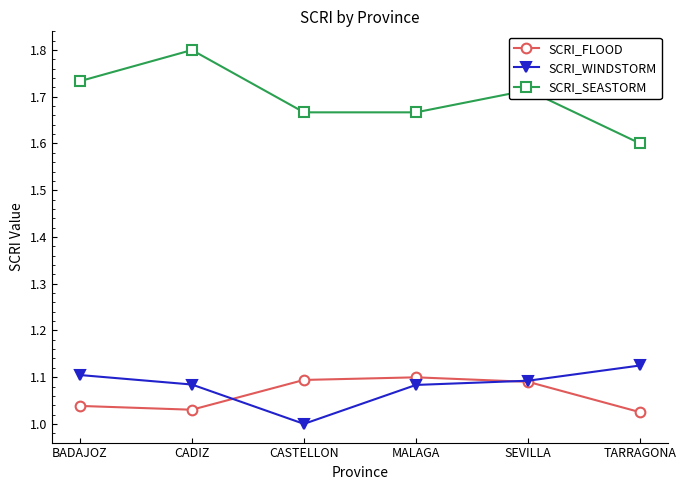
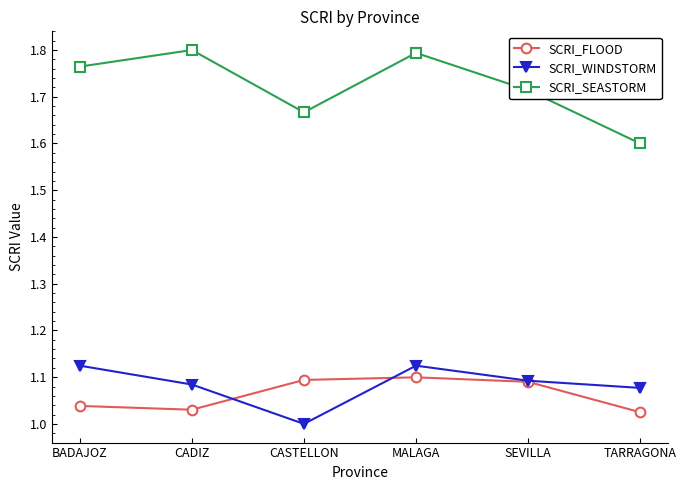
  {
    "SCRI_FLOOD": {
      "BADAJOZ": 1.04,
      "CADIZ": 1.03,
      "CASTELLON": 1.09,
      "MALAGA": 1.10,
      "TARRAGONA": 1.03
    },
    "SCRI_WINDSTORM": {
-     "BADAJOZ": 1.10,
+     "BADAJOZ": 1.12,
      "CADIZ": 1.08,
      "CASTELLON": 1.00,
-     "MALAGA": 1.08,
-     "TARRAGONA": 1.13
+     "MALAGA": 1.12,
+     "TARRAGONA": 1.08
    },
    "SCRI_SEASTORM": {
-     "BADAJOZ": 1.73,
+     "BADAJOZ": 1.76,
      "CADIZ": 1.80,
      "CASTELLON": 1.67,
-     "MALAGA": 1.67,
+     "MALAGA": 1.79,
      "TARRAGONA": 1.60
    }
  }
